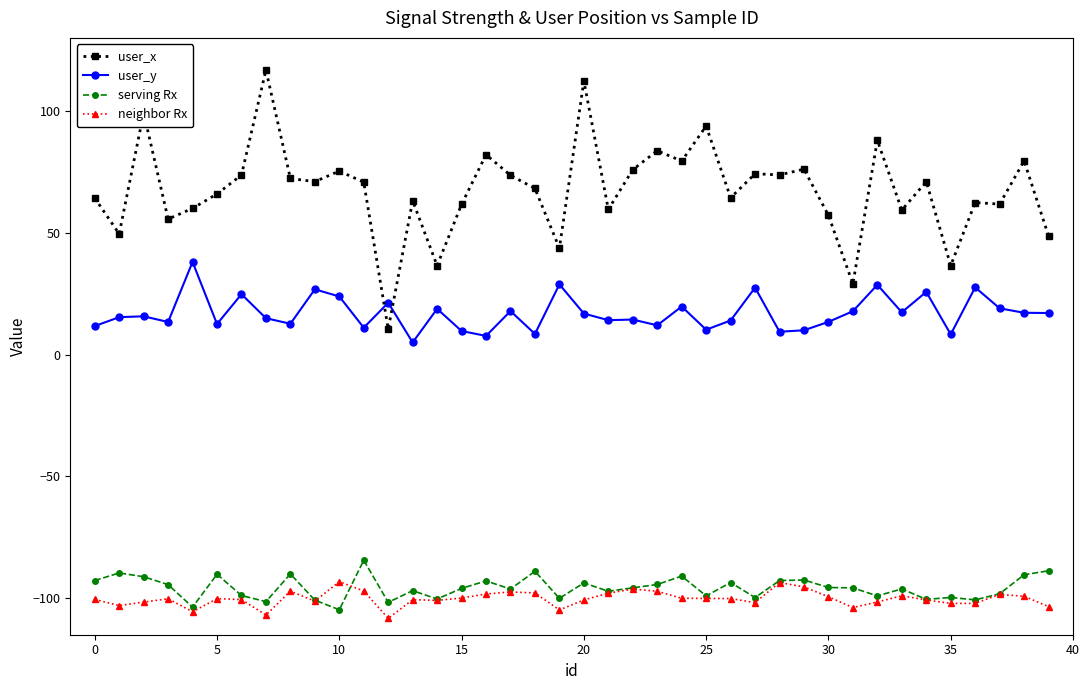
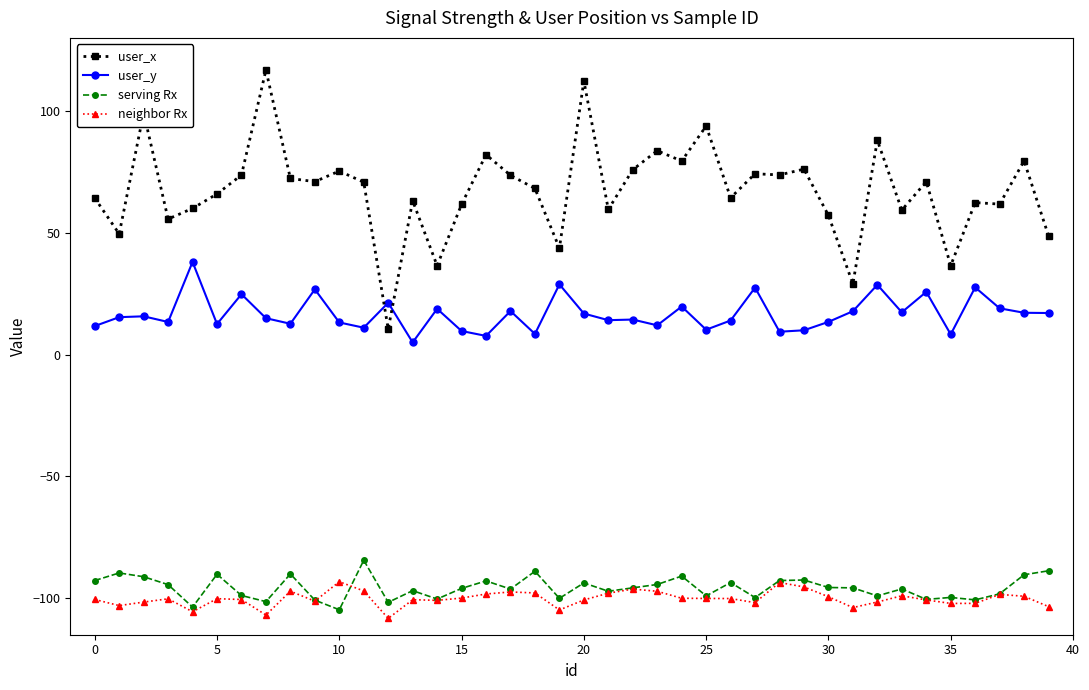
  {
    "user_x": {
      "0": 64,
      "5": 66,
      "10": 75,
      "15": 62,
      "20": 112,
      "25": 94,
      "30": 57,
      "35": 37
    },
    "user_y": {
      "0": 12,
      "5": 13,
-     "10": 24,
+     "10": 13,
      "15": 10,
      "20": 17,
      "25": 10,
      "30": 13,
      "35": 8
    },
    "serving Rx": {
      "0": -93,
      "5": -90,
      "10": -105,
      "15": -96,
      "20": -94,
      "30": -96,
      "35": -100
    },
    "neighbor Rx": {
      "0": -101,
      "5": -100,
      "10": -93,
      "15": -100,
      "20": -101,
      "30": -99,
      "35": -102
    }
  }
